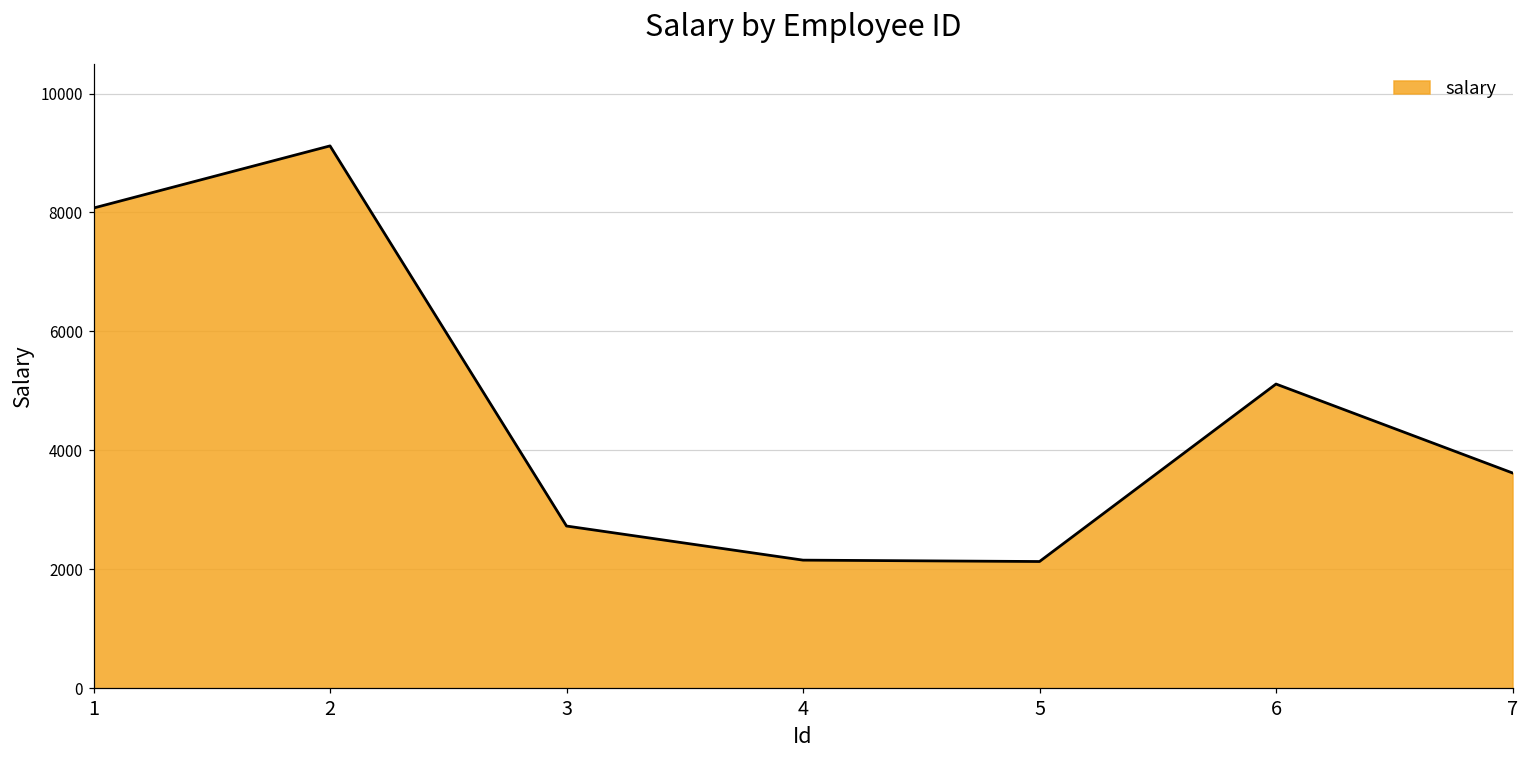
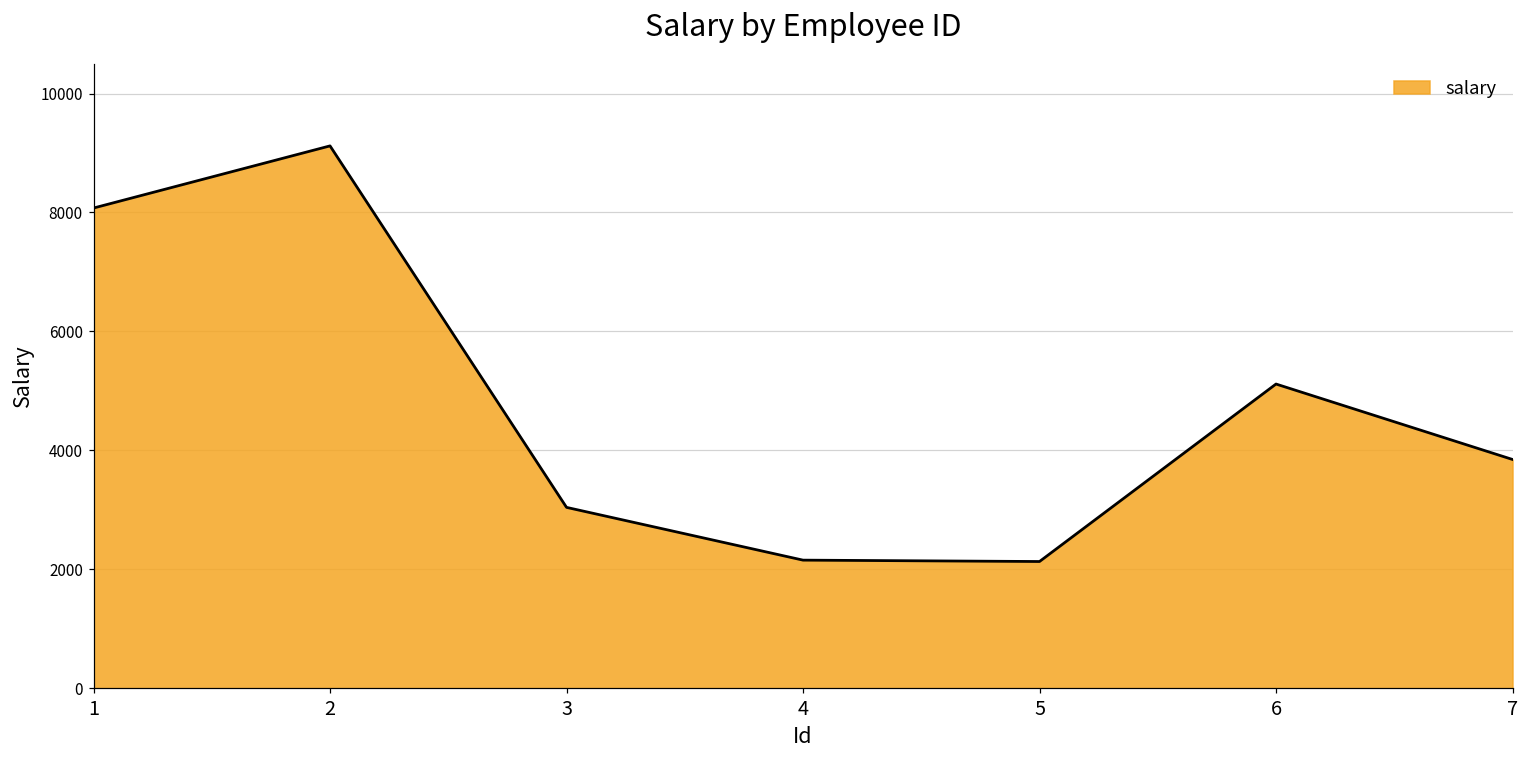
  {
    "1": 8100,
    "2": 9100,
-   "3": 2700,
+   "3": 3000,
    "4": 2200,
    "5": 2100,
    "6": 5100,
-   "7": 3600
+   "7": 3800
  }
